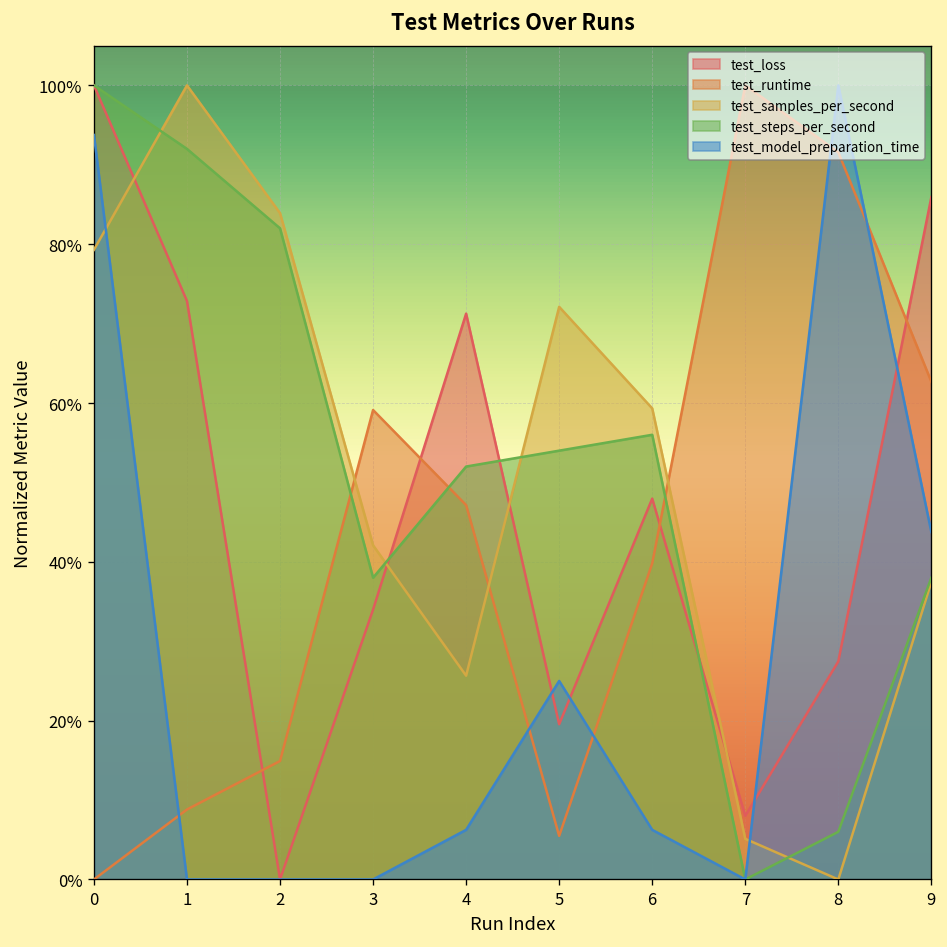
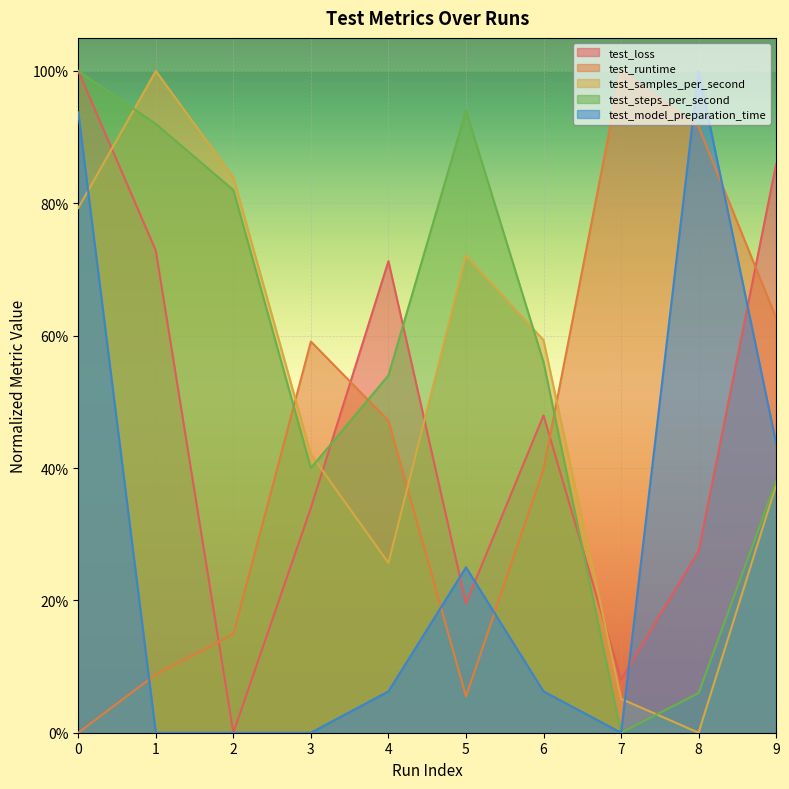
  {
    "test_steps_per_second": {
      "1": "92%",
      "2": "82%",
-     "3": "38%",
-     "4": "52%",
-     "5": "54%",
+     "3": "40%",
+     "4": "54%",
+     "5": "94%",
      "6": "56%",
      "8": "6%",
      "9": "38%"
    },
    "test_model_preparation_time": {
      "0": "94%",
      "1": "0%",
      "3": "0%",
      "4": "6%",
      "5": "25%",
      "6": "6%",
      "9": "44%"
    }
  }
